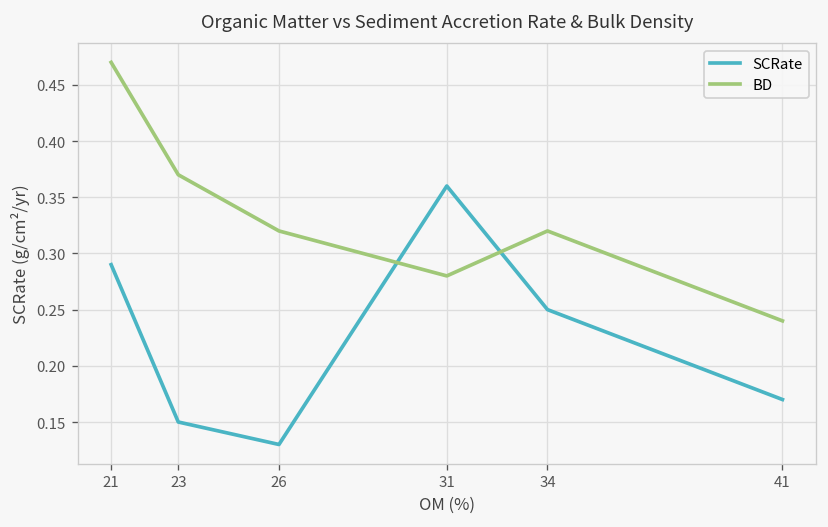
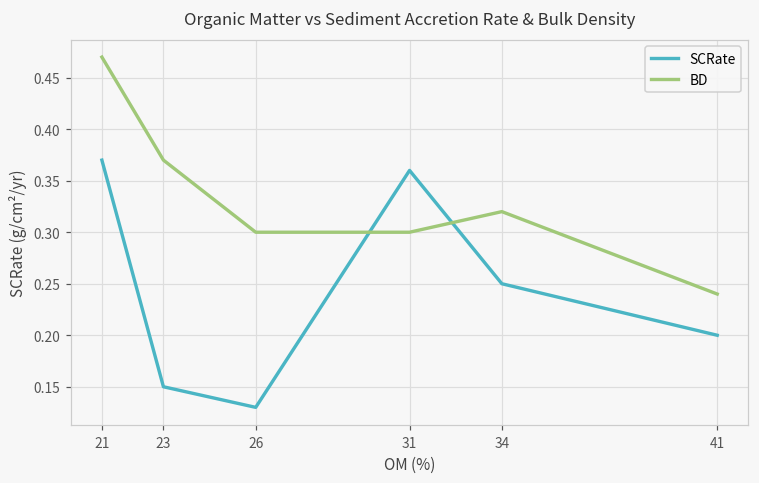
  {
    "SCRate": {
-     "21": 0.29,
+     "21": 0.37,
      "23": 0.15,
      "26": 0.13,
      "31": 0.36,
      "34": 0.25,
-     "41": 0.17
+     "41": 0.20
    },
    "BD": {
      "21": 0.47,
      "23": 0.37,
-     "26": 0.32,
-     "31": 0.28,
+     "26": 0.30,
+     "31": 0.30,
      "34": 0.32,
      "41": 0.24
    }
  }
